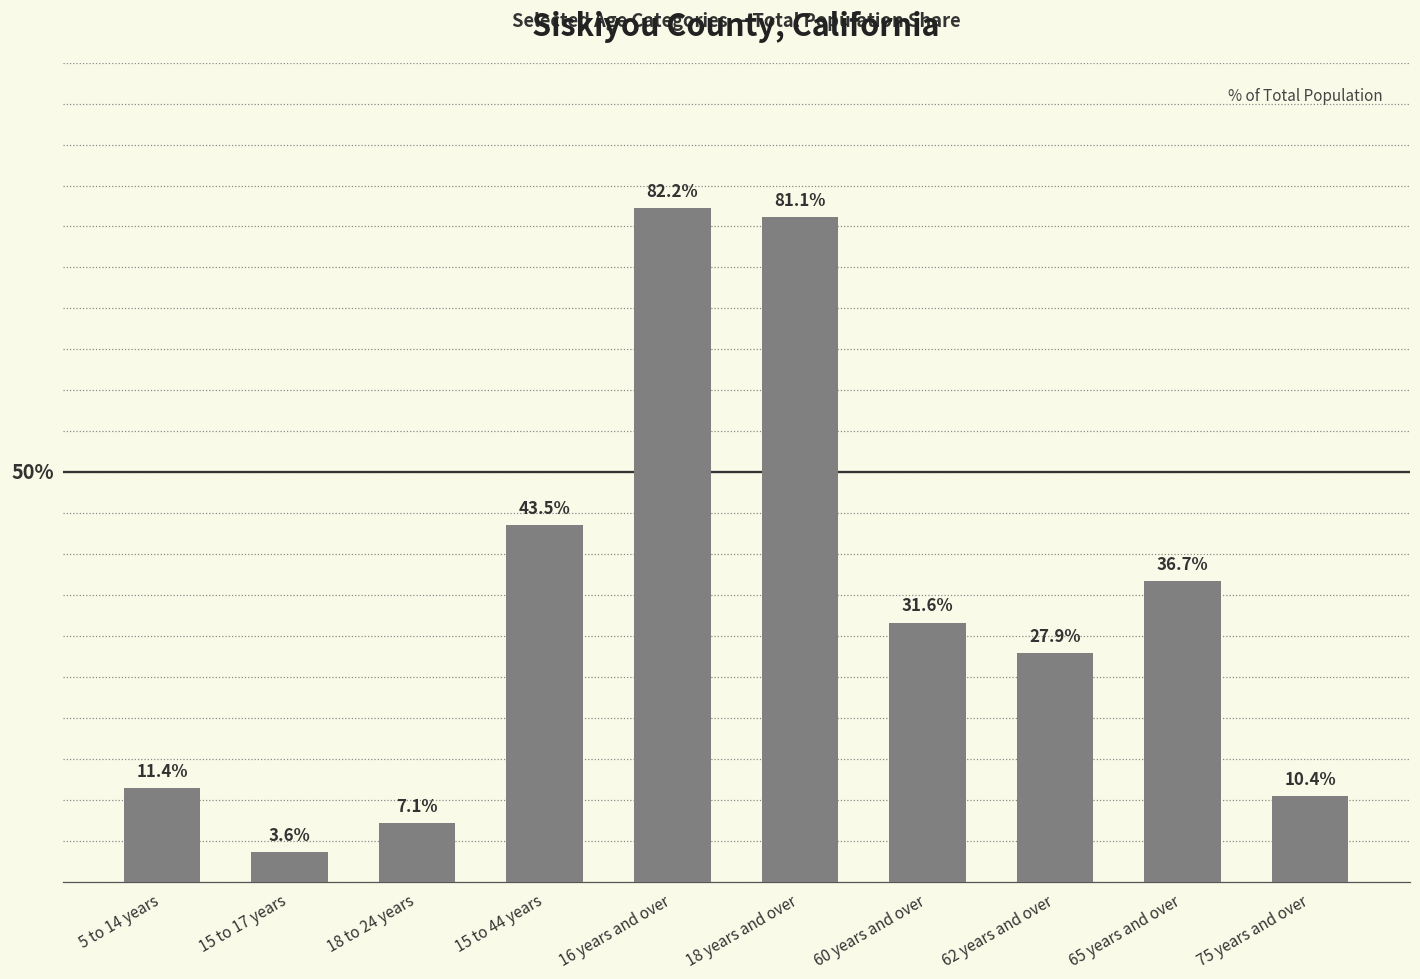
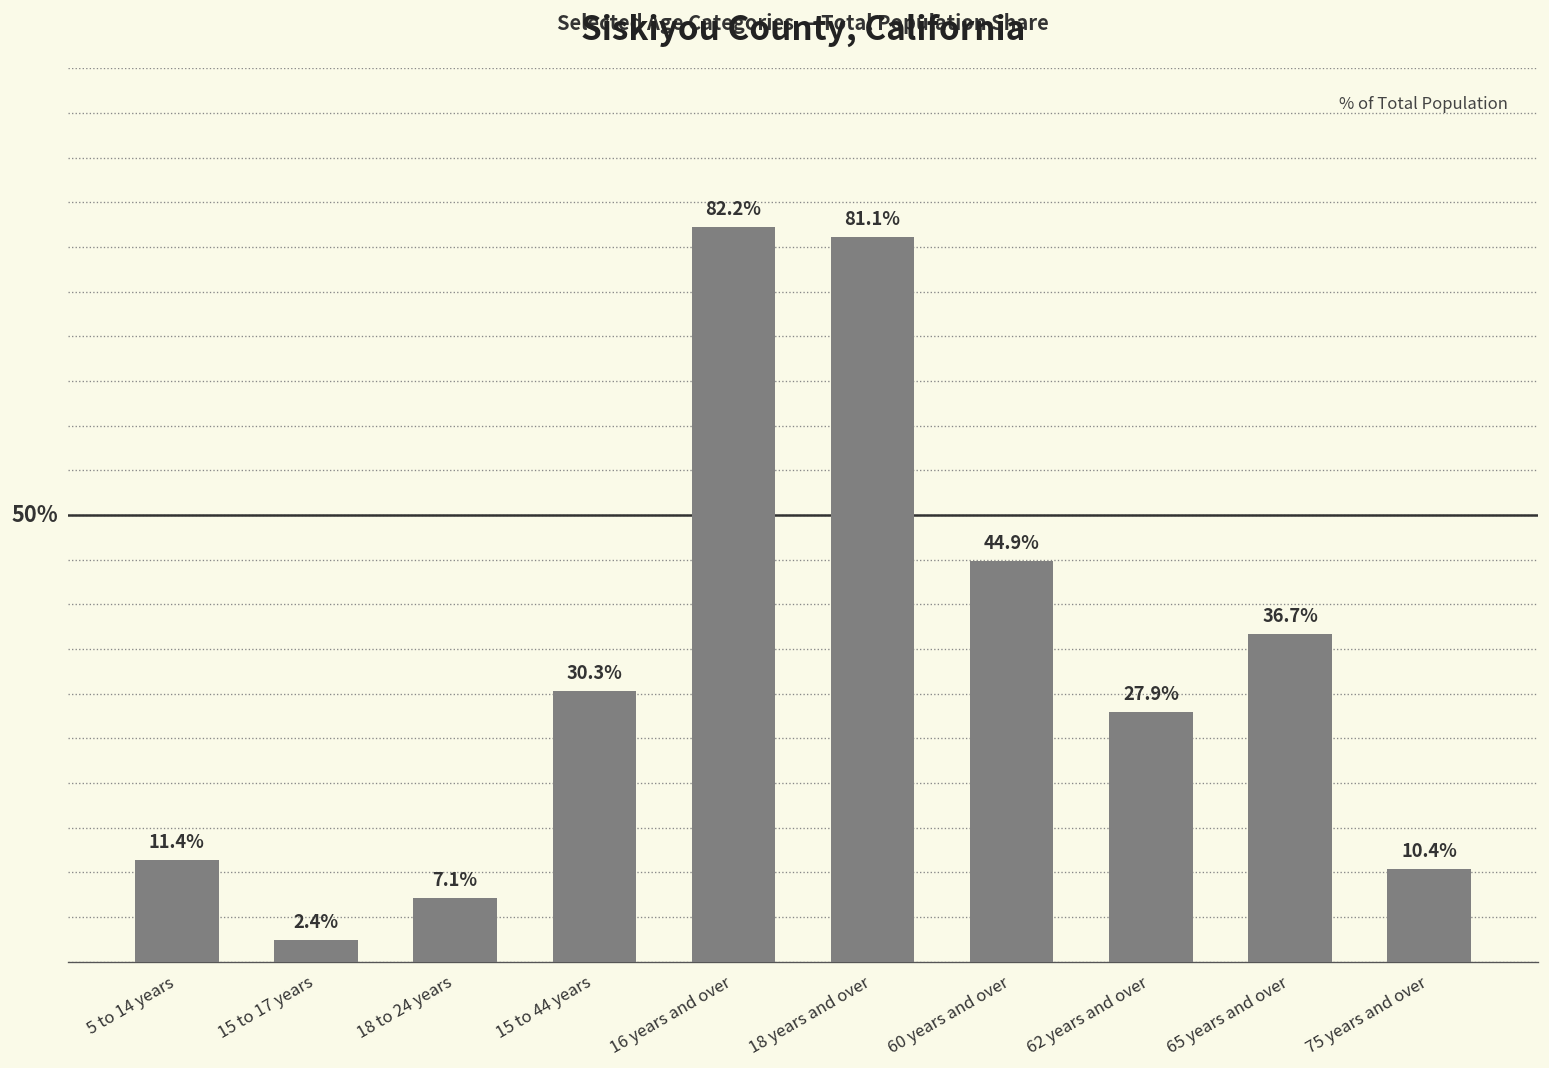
  {
    "5 to 14 years": "11.4%",
-   "15 to 17 years": "3.6%",
+   "15 to 17 years": "2.4%",
    "18 to 24 years": "7.1%",
-   "15 to 44 years": "43.5%",
+   "15 to 44 years": "30.3%",
    "16 years and over": "82.2%",
    "18 years and over": "81.1%",
-   "60 years and over": "31.6%",
+   "60 years and over": "44.9%",
    "62 years and over": "27.9%",
    "65 years and over": "36.7%",
    "75 years and over": "10.4%"
  }
